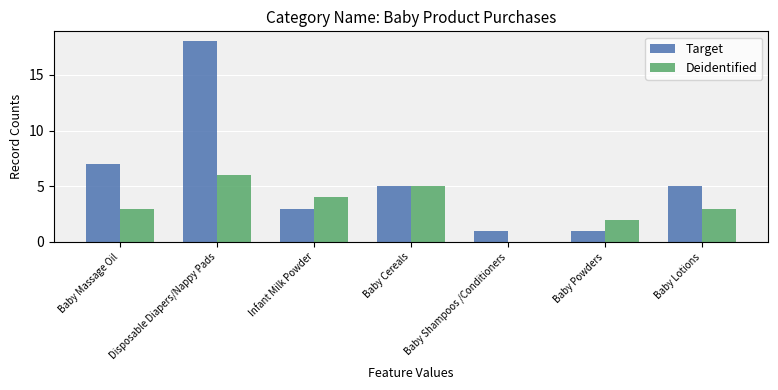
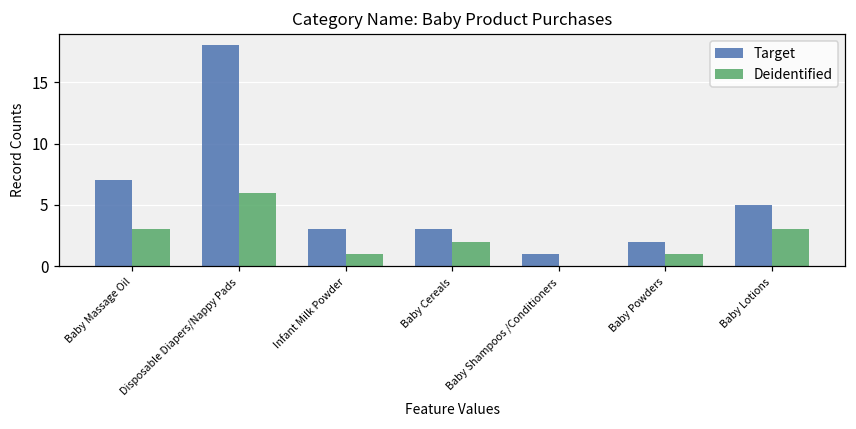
  {
    "Target": {
      "Baby Massage Oil": 7,
      "Disposable Diapers/Nappy Pads": 18,
      "Infant Milk Powder": 3,
-     "Baby Cereals": 5,
+     "Baby Cereals": 3,
      "Baby Shampoos /Conditioners": 1,
-     "Baby Powders": 1,
+     "Baby Powders": 2,
      "Baby Lotions": 5
    },
    "Deidentified": {
      "Baby Massage Oil": 3,
      "Disposable Diapers/Nappy Pads": 6,
-     "Infant Milk Powder": 4,
-     "Baby Cereals": 5,
+     "Infant Milk Powder": 1,
+     "Baby Cereals": 2,
      "Baby Shampoos /Conditioners": 0,
-     "Baby Powders": 2,
+     "Baby Powders": 1,
      "Baby Lotions": 3
    }
  }
